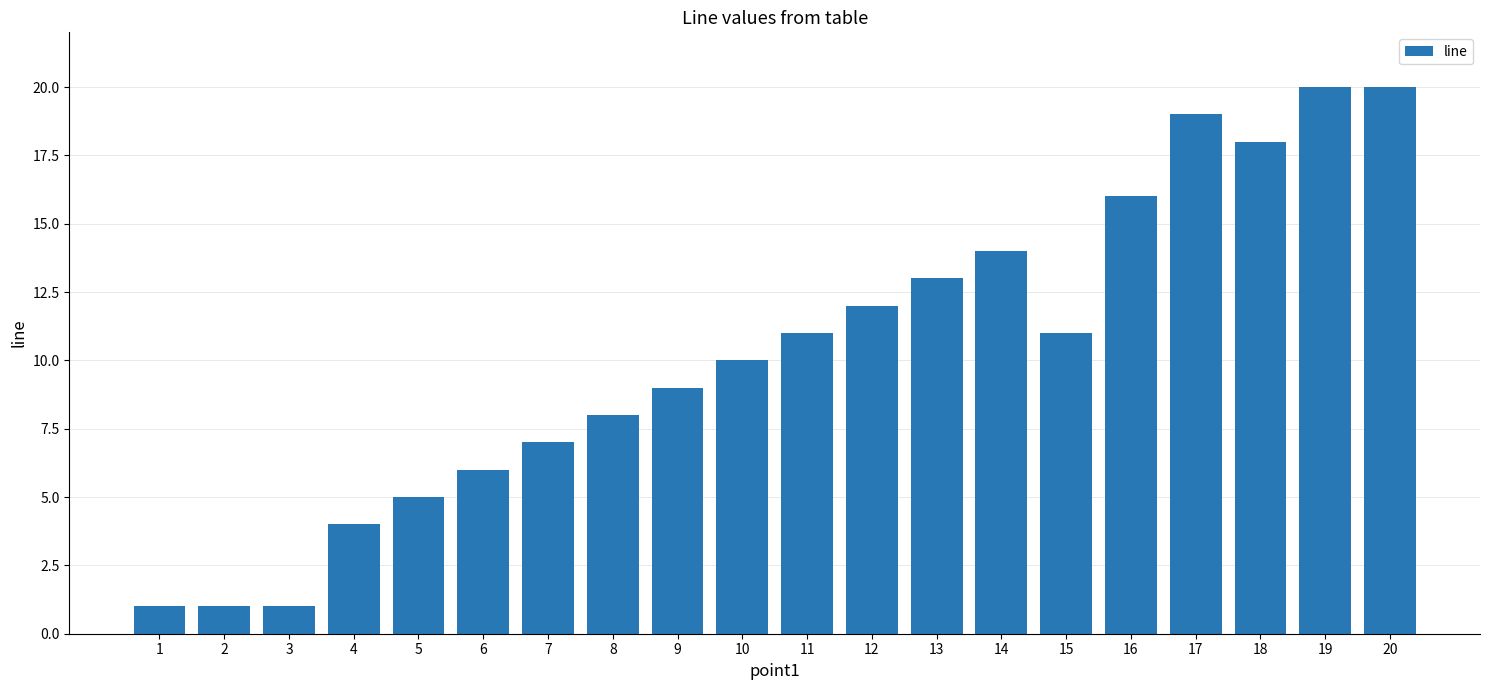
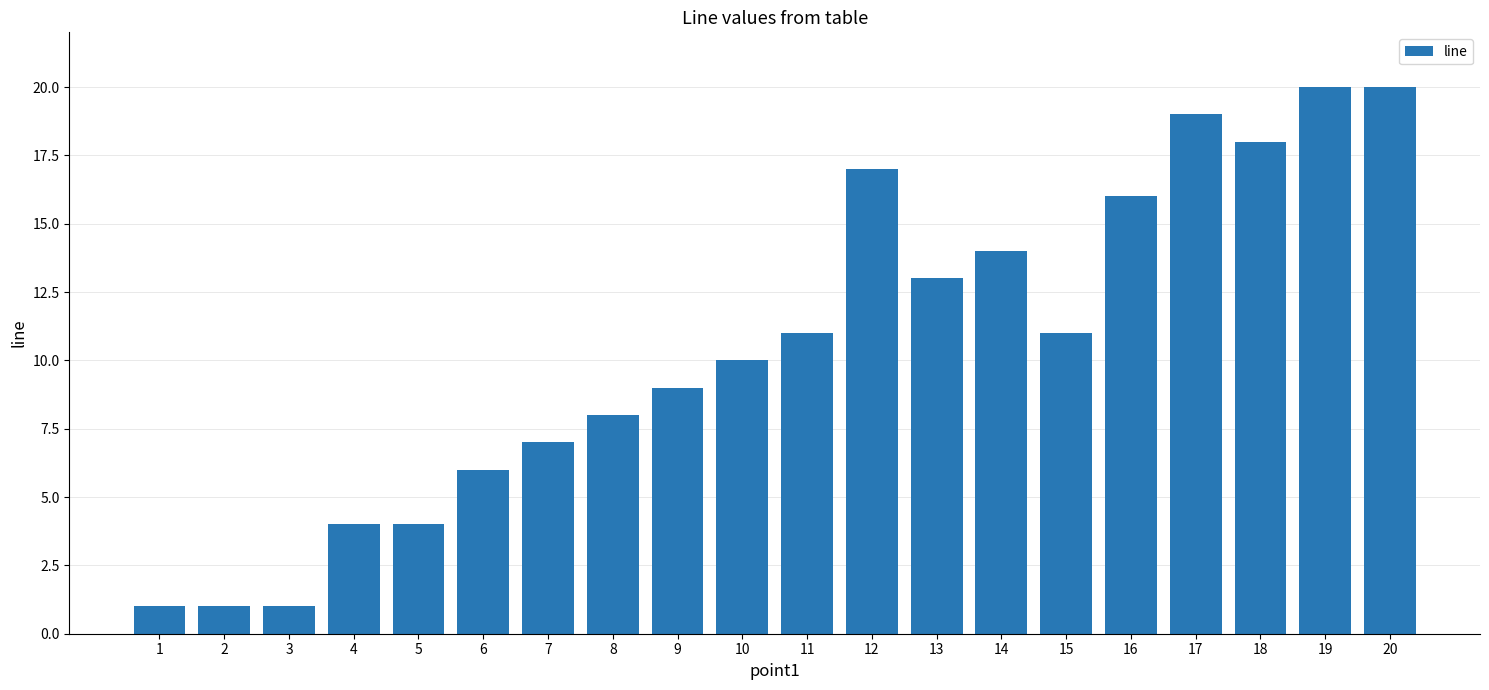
  {
    "1": 1,
    "2": 1,
    "3": 1,
    "4": 4,
-   "5": 5,
+   "5": 4,
    "6": 6,
    "7": 7,
    "8": 8,
    "9": 9,
    "10": 10,
    "11": 11,
-   "12": 12,
+   "12": 17,
    "13": 13,
    "14": 14,
    "15": 11,
    "16": 16,
    "17": 19,
    "18": 18,
    "19": 20,
    "20": 20
  }
